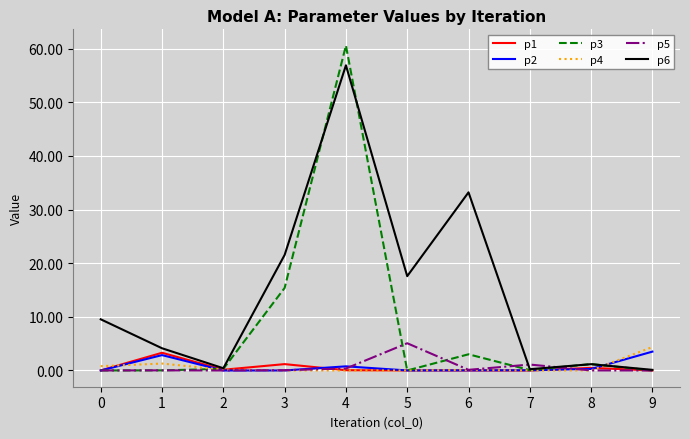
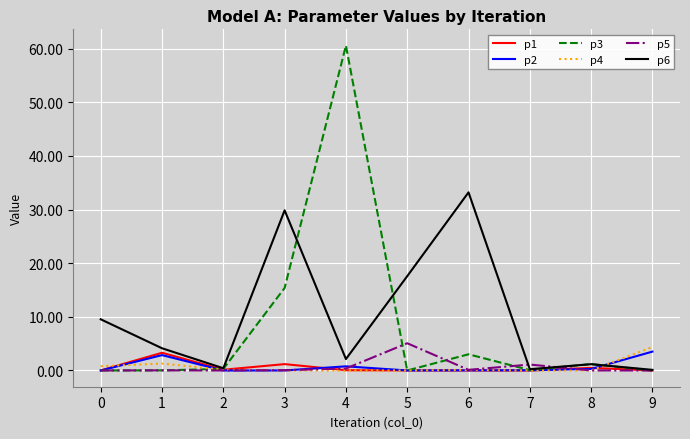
  {
    "p1": {
      "3": 1
    },
    "p2": {
      "9": 4
    },
    "p3": {
      "3": 15,
      "4": 61,
      "6": 3
    },
    "p4": {
      "0": 1,
      "1": 1,
      "9": 4
    },
    "p5": {
      "5": 5,
      "7": 1
    },
    "p6": {
      "0": 10,
      "1": 4,
-     "3": 22,
-     "4": 57,
+     "3": 30,
+     "4": 2,
      "5": 18,
      "6": 33
    }
  }
